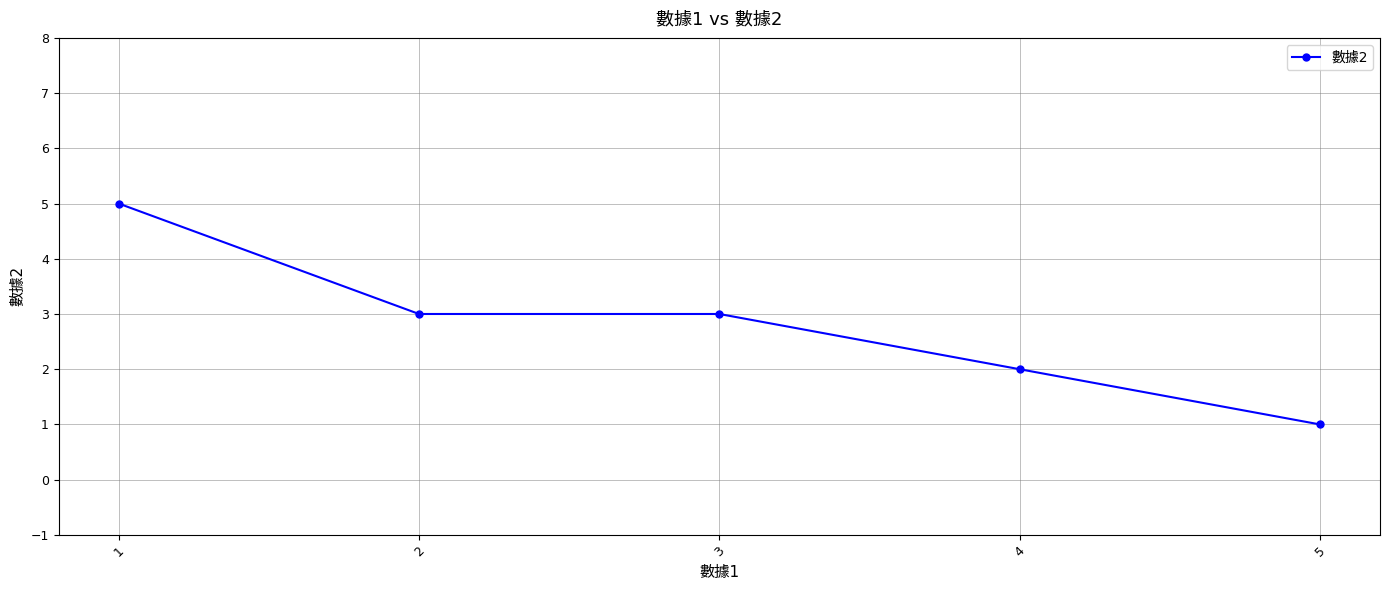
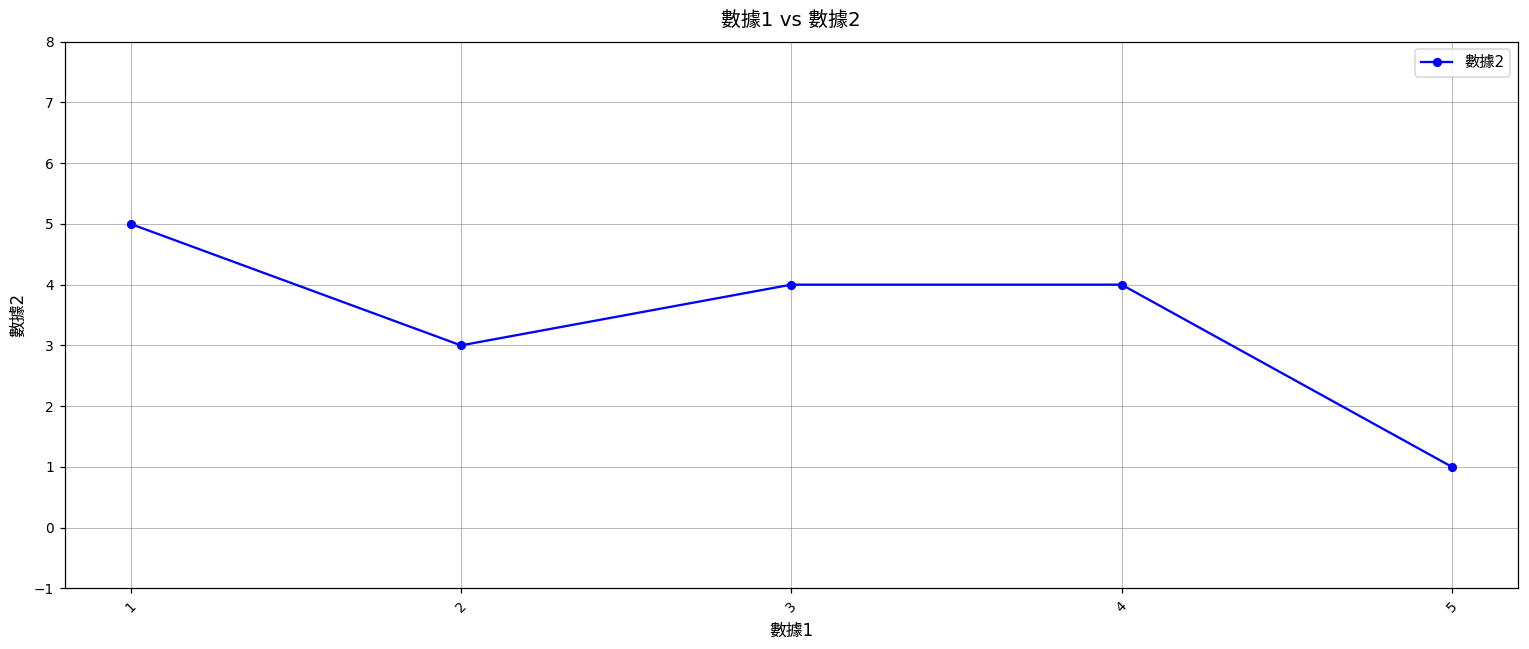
  {
    "1": 5,
    "2": 3,
-   "3": 3,
-   "4": 2,
+   "3": 4,
+   "4": 4,
    "5": 1
  }
